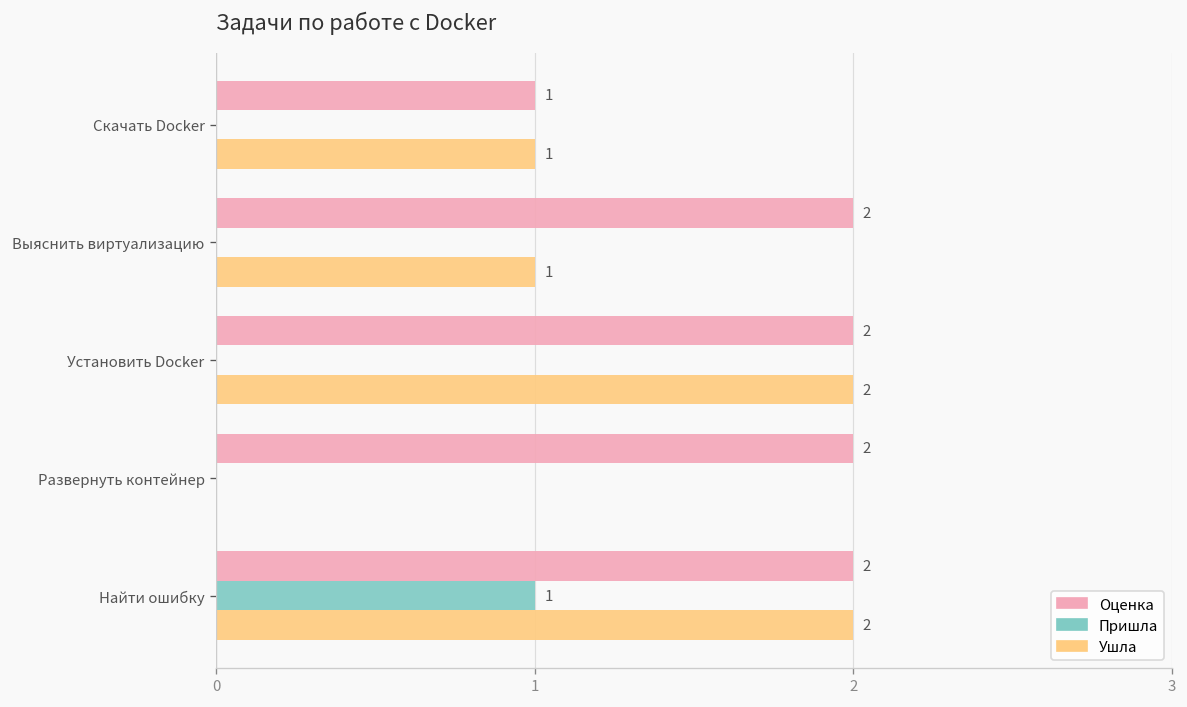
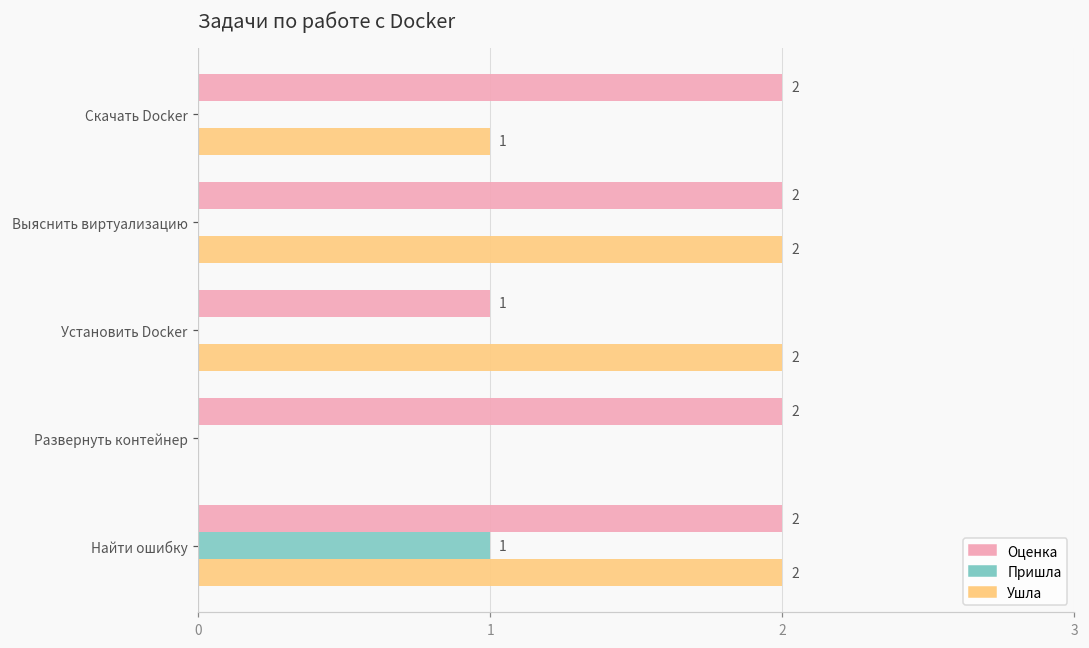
  {
    "Оценка": {
-     "Скачать Docker": 1,
+     "Скачать Docker": 2,
      "Выяснить виртуализацию": 2,
-     "Установить Docker": 2,
+     "Установить Docker": 1,
      "Развернуть контейнер": 2,
      "Найти ошибку": 2
    },
    "Пришла": {
      "Найти ошибку": 1
    },
    "Ушла": {
      "Скачать Docker": 1,
-     "Выяснить виртуализацию": 1,
+     "Выяснить виртуализацию": 2,
      "Установить Docker": 2,
      "Найти ошибку": 2
    }
  }
